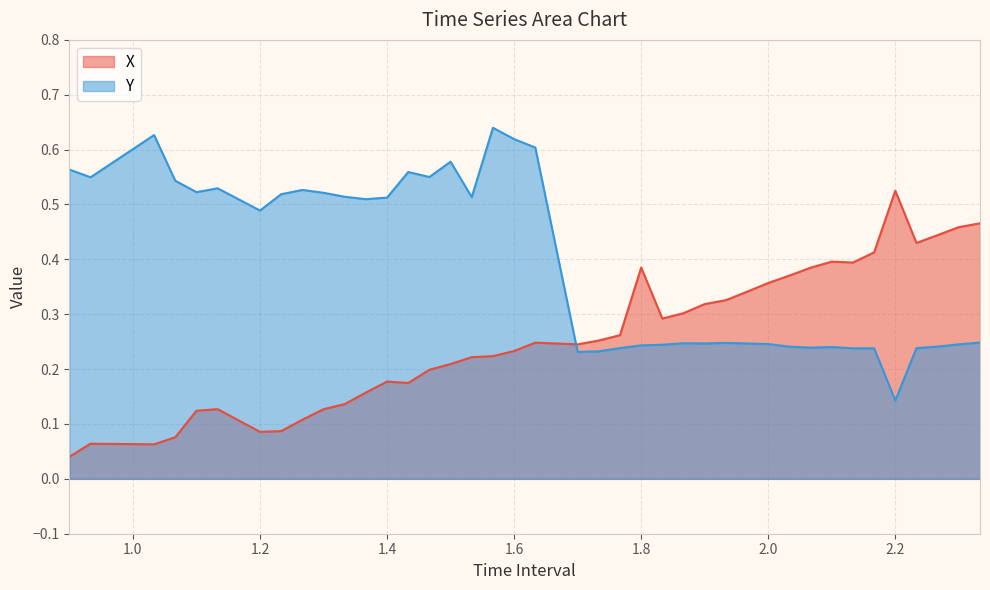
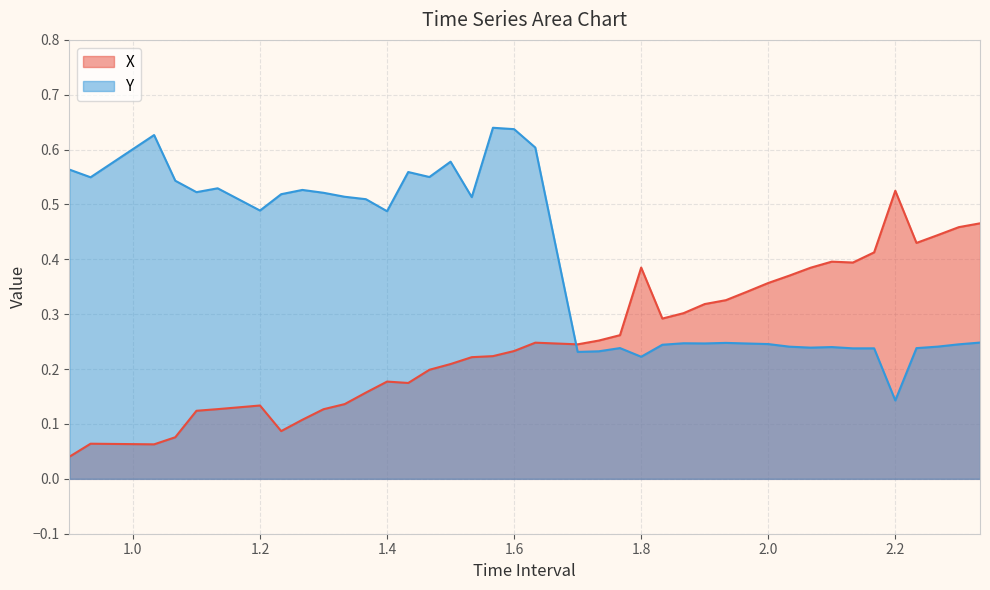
  {
    "X": {
-     "1.2": 0.09,
+     "1.2": 0.13,
      "1.4": 0.18,
      "1.6": 0.23,
      "1.8": 0.39,
      "2.0": 0.36,
      "2.2": 0.53
    },
    "Y": {
      "1.2": 0.49,
-     "1.4": 0.51,
-     "1.6": 0.62,
-     "1.8": 0.24,
+     "1.4": 0.49,
+     "1.6": 0.64,
+     "1.8": 0.22,
      "2.0": 0.25,
      "2.2": 0.14
    }
  }
